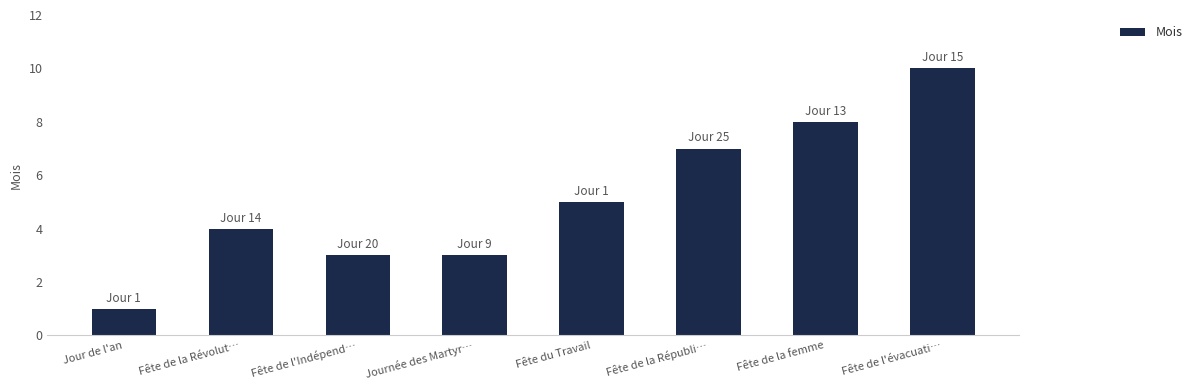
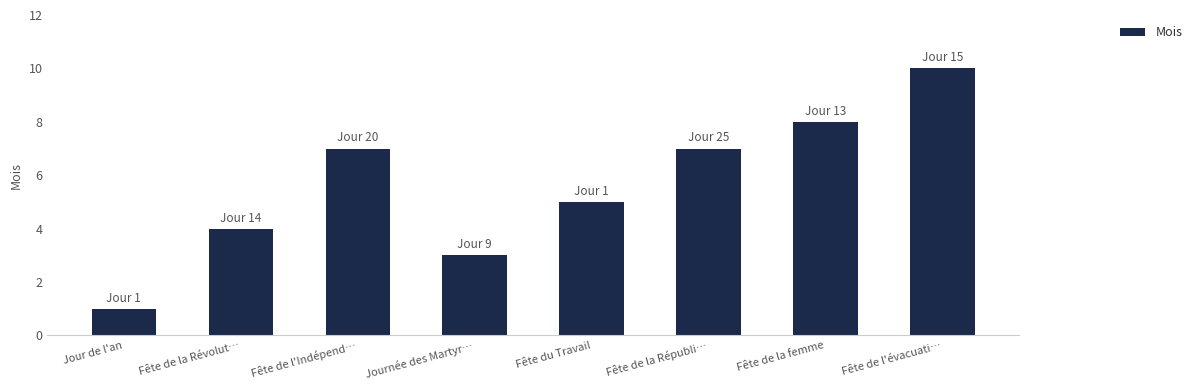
  {
-   "Fête de l'Indépend…": 3
+   "Fête de l'Indépend…": 7
  }
